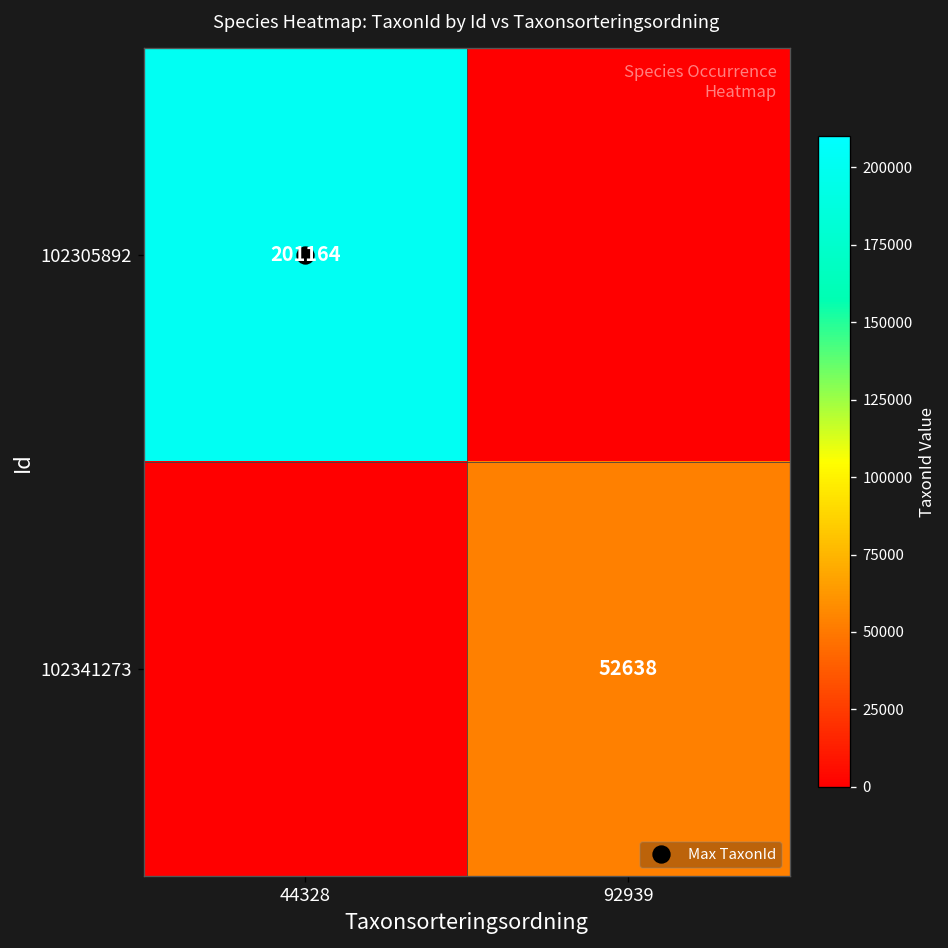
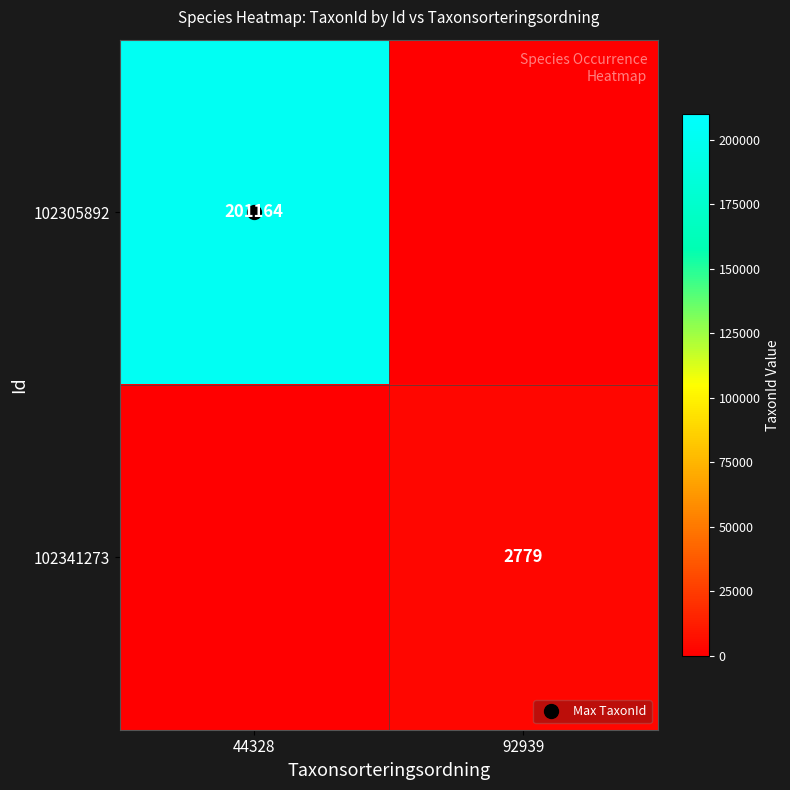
  {
    "102341273": {
-     "92939": 52638
+     "92939": 2779
    }
  }
